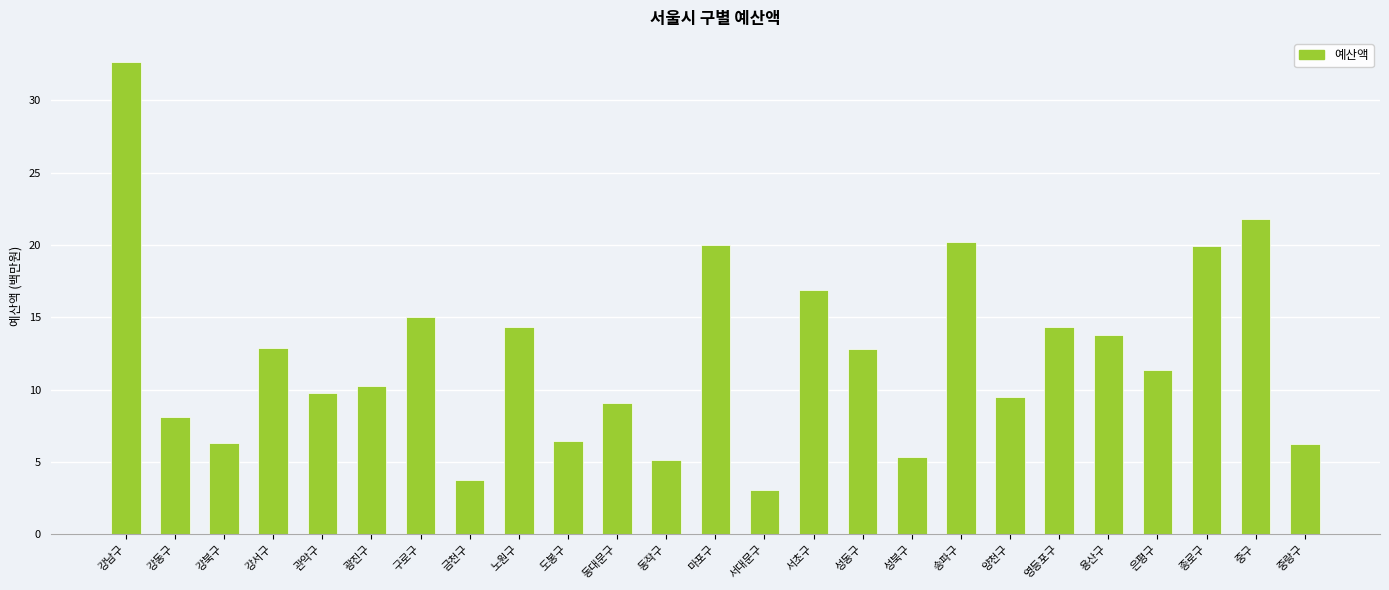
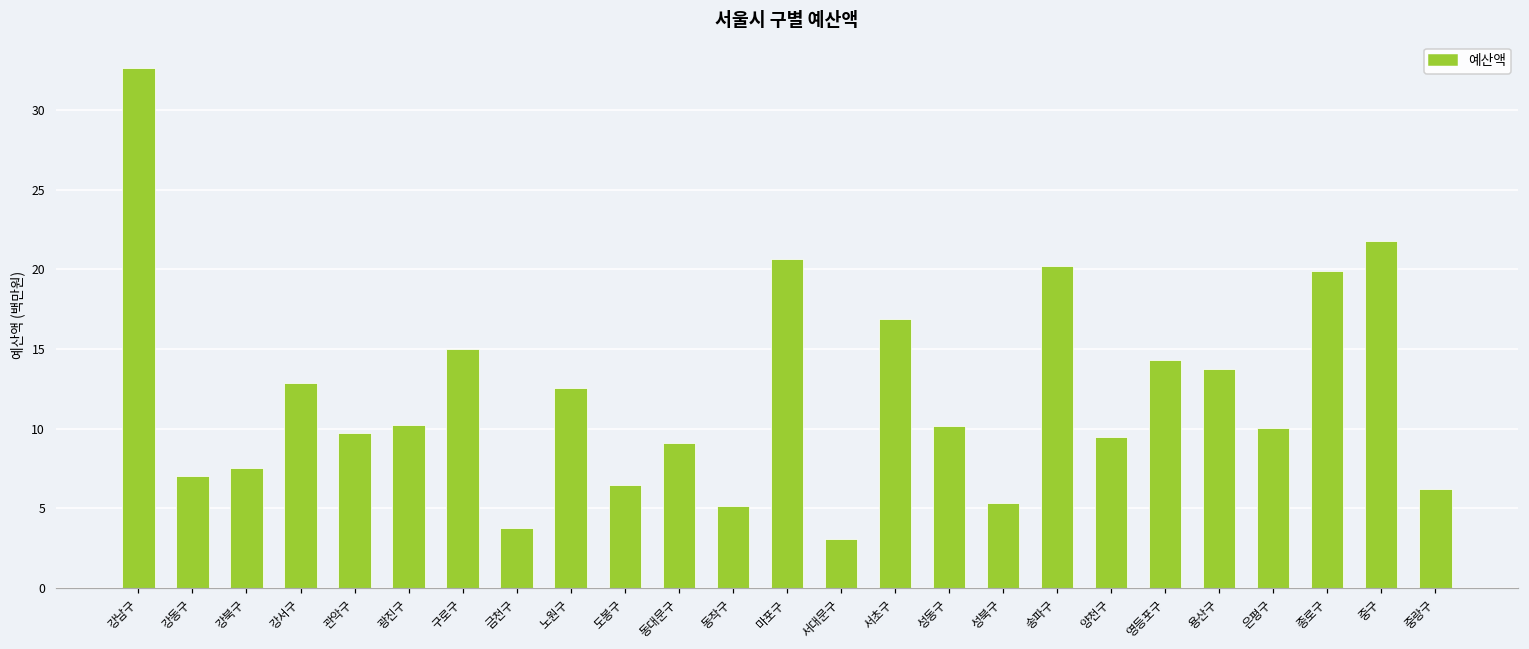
  {
    "강남구": 32.7,
-   "강동구": 8.1,
-   "강북구": 6.3,
+   "강동구": 7.0,
+   "강북구": 7.5,
    "강서구": 12.9,
    "관악구": 9.7,
    "광진구": 10.2,
    "구로구": 15.0,
    "금천구": 3.7,
-   "노원구": 14.3,
+   "노원구": 12.5,
    "도봉구": 6.5,
    "동대문구": 9.1,
    "동작구": 5.1,
-   "마포구": 20.0,
+   "마포구": 20.6,
    "서대문구": 3.0,
    "서초구": 16.9,
-   "성동구": 12.8,
+   "성동구": 10.2,
    "성북구": 5.3,
    "송파구": 20.2,
    "양천구": 9.5,
    "영등포구": 14.3,
    "용산구": 13.8,
-   "은평구": 11.3,
+   "은평구": 10.0,
    "종로구": 19.9,
    "중구": 21.8,
    "중랑구": 6.2
  }
